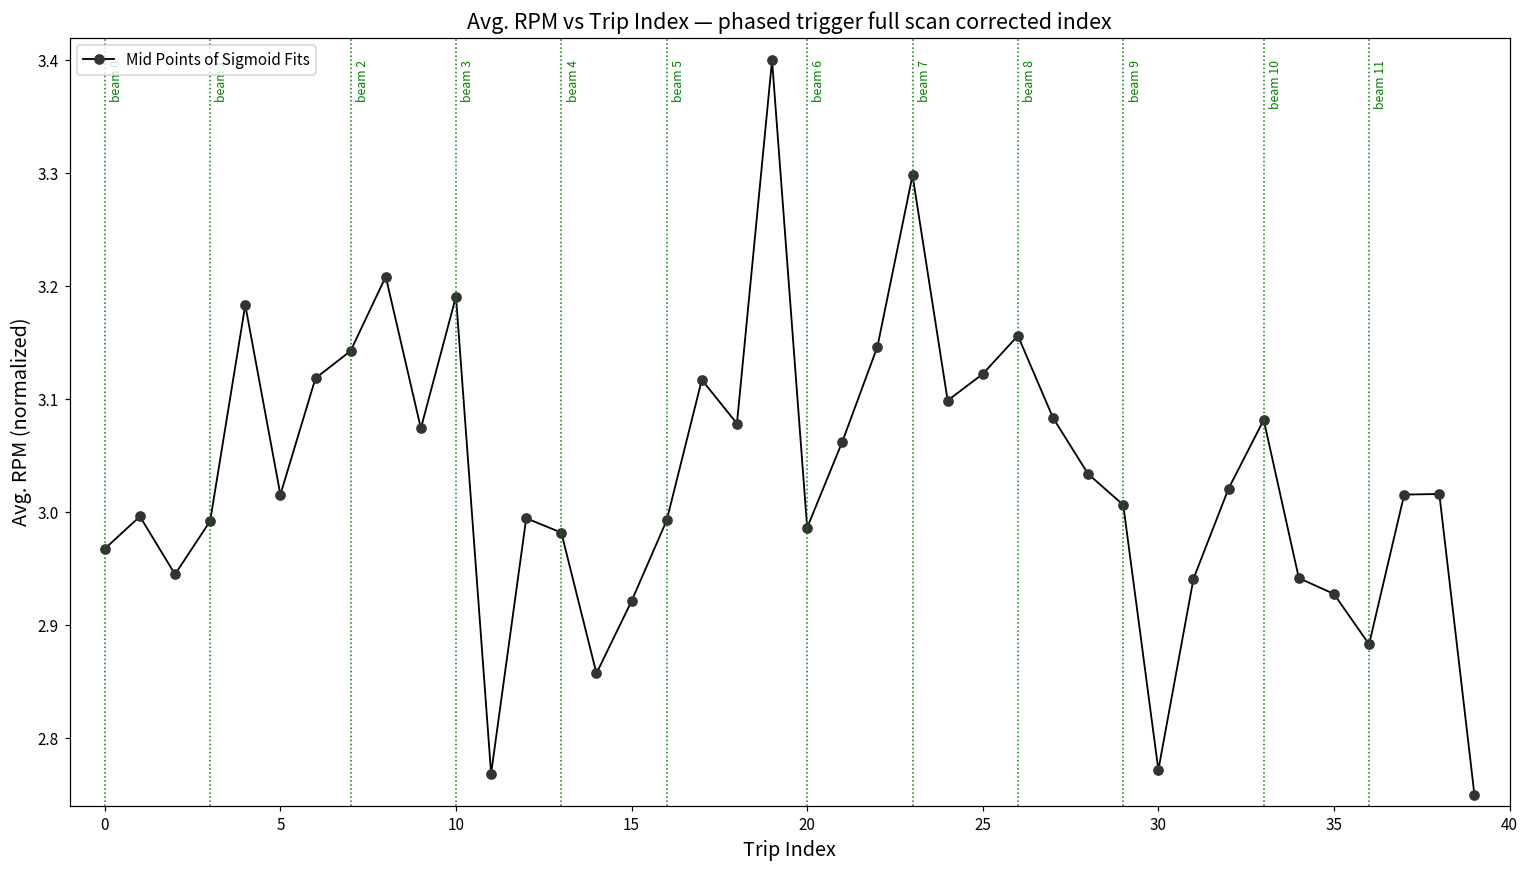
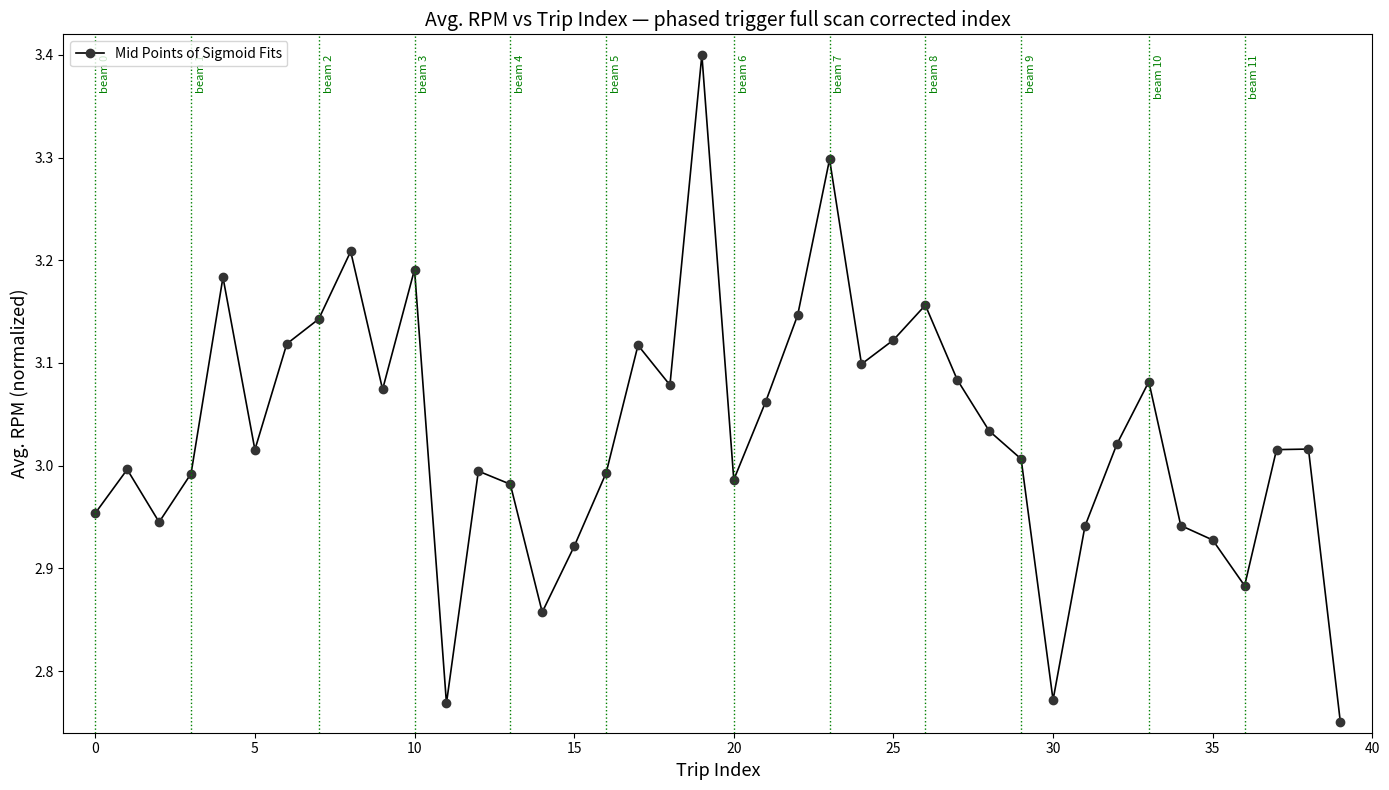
  {
-   "0": 2.968,
+   "0": 2.954,
    "5": 3.016,
    "10": 3.191,
    "15": 2.921,
    "20": 2.986,
    "25": 3.122,
    "30": 2.772,
    "35": 2.928
  }
